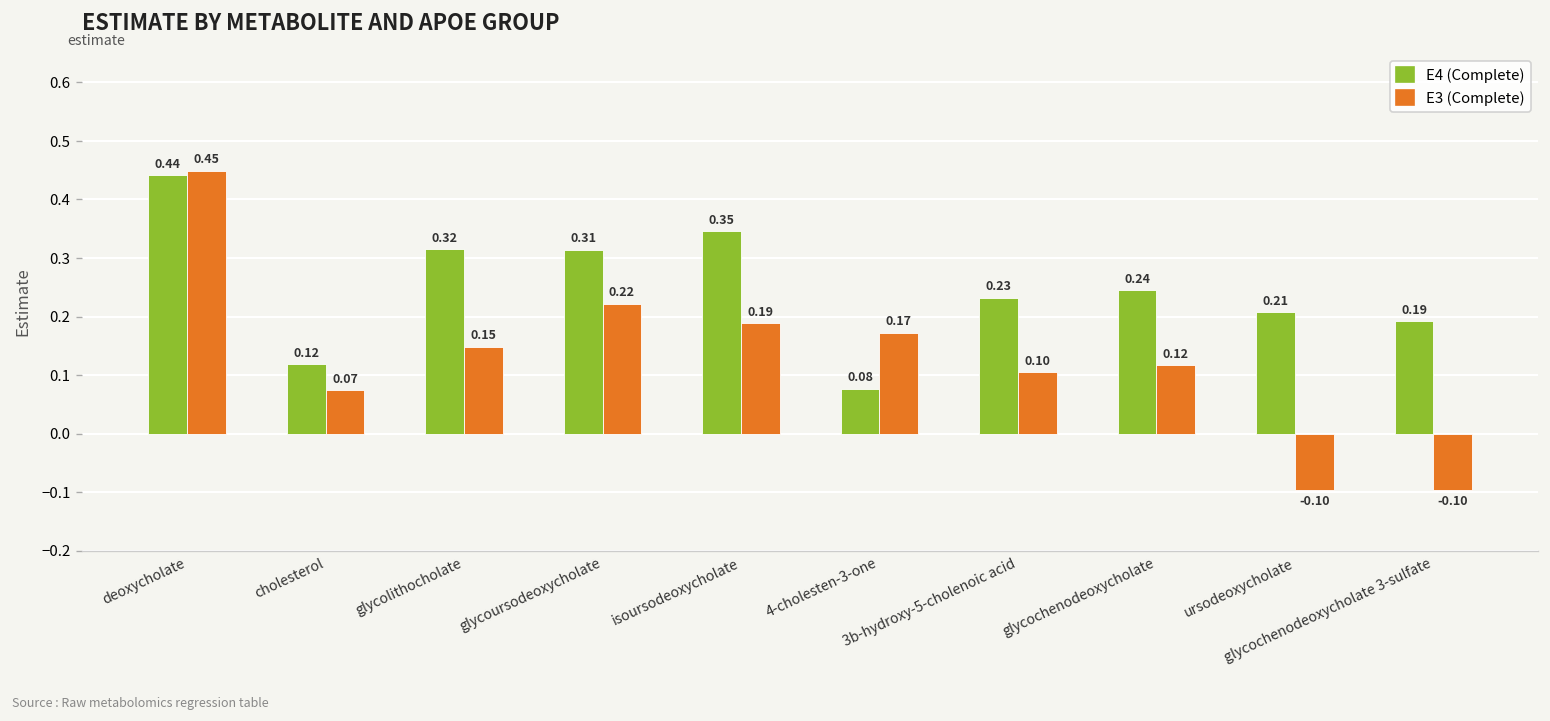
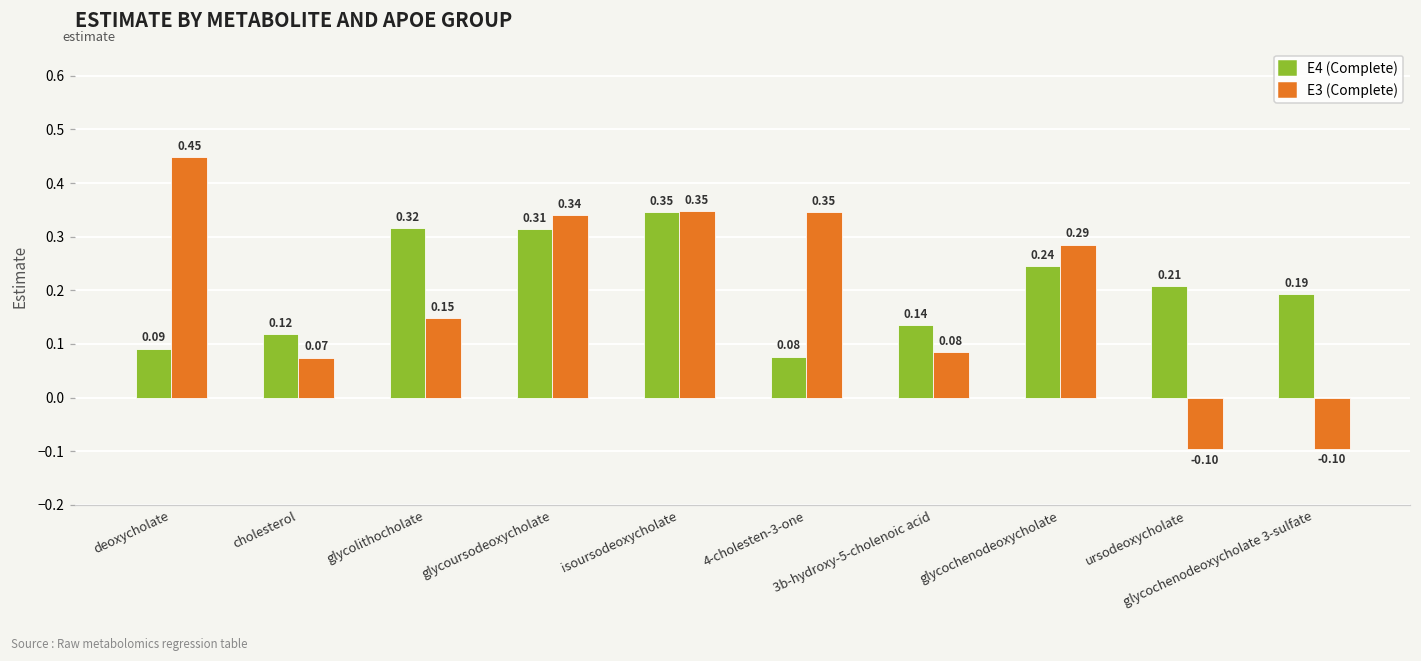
  {
    "E4 (Complete)": {
-     "deoxycholate": 0.44,
+     "deoxycholate": 0.09,
      "cholesterol": 0.12,
      "glycolithocholate": 0.32,
      "glycoursodeoxycholate": 0.31,
      "isoursodeoxycholate": 0.35,
      "4-cholesten-3-one": 0.08,
-     "3b-hydroxy-5-cholenoic acid": 0.23,
+     "3b-hydroxy-5-cholenoic acid": 0.14,
      "glycochenodeoxycholate": 0.24,
      "ursodeoxycholate": 0.21,
      "glycochenodeoxycholate 3-sulfate": 0.19
    },
    "E3 (Complete)": {
      "deoxycholate": 0.45,
      "cholesterol": 0.07,
      "glycolithocholate": 0.15,
-     "glycoursodeoxycholate": 0.22,
-     "isoursodeoxycholate": 0.19,
-     "4-cholesten-3-one": 0.17,
-     "3b-hydroxy-5-cholenoic acid": 0.10,
-     "glycochenodeoxycholate": 0.12,
+     "glycoursodeoxycholate": 0.34,
+     "isoursodeoxycholate": 0.35,
+     "4-cholesten-3-one": 0.35,
+     "3b-hydroxy-5-cholenoic acid": 0.08,
+     "glycochenodeoxycholate": 0.29,
      "ursodeoxycholate": -0.10,
      "glycochenodeoxycholate 3-sulfate": -0.10
    }
  }
